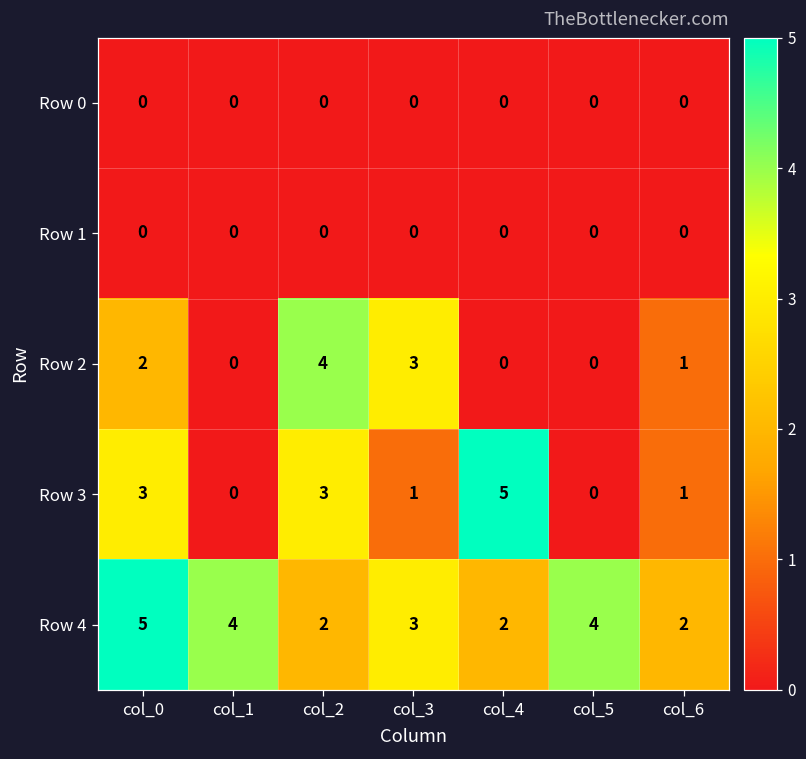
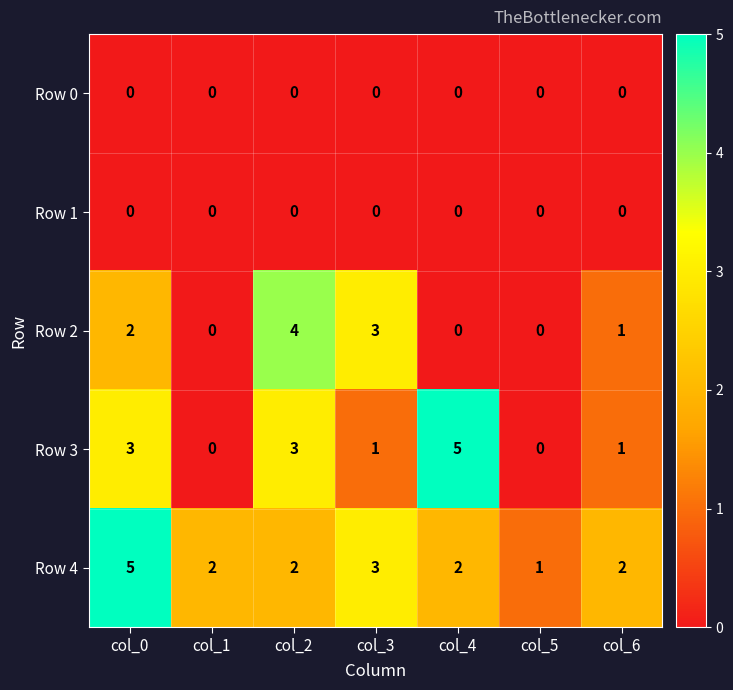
  {
    "Row 0": {
      "col_0": 0,
      "col_1": 0,
      "col_2": 0,
      "col_3": 0,
      "col_4": 0,
      "col_5": 0,
      "col_6": 0
    },
    "Row 1": {
      "col_0": 0,
      "col_1": 0,
      "col_2": 0,
      "col_3": 0,
      "col_4": 0,
      "col_5": 0,
      "col_6": 0
    },
    "Row 2": {
      "col_0": 2,
      "col_1": 0,
      "col_2": 4,
      "col_3": 3,
      "col_4": 0,
      "col_5": 0,
      "col_6": 1
    },
    "Row 3": {
      "col_0": 3,
      "col_1": 0,
      "col_2": 3,
      "col_3": 1,
      "col_4": 5,
      "col_5": 0,
      "col_6": 1
    },
    "Row 4": {
      "col_0": 5,
-     "col_1": 4,
+     "col_1": 2,
      "col_2": 2,
      "col_3": 3,
      "col_4": 2,
-     "col_5": 4,
+     "col_5": 1,
      "col_6": 2
    }
  }
